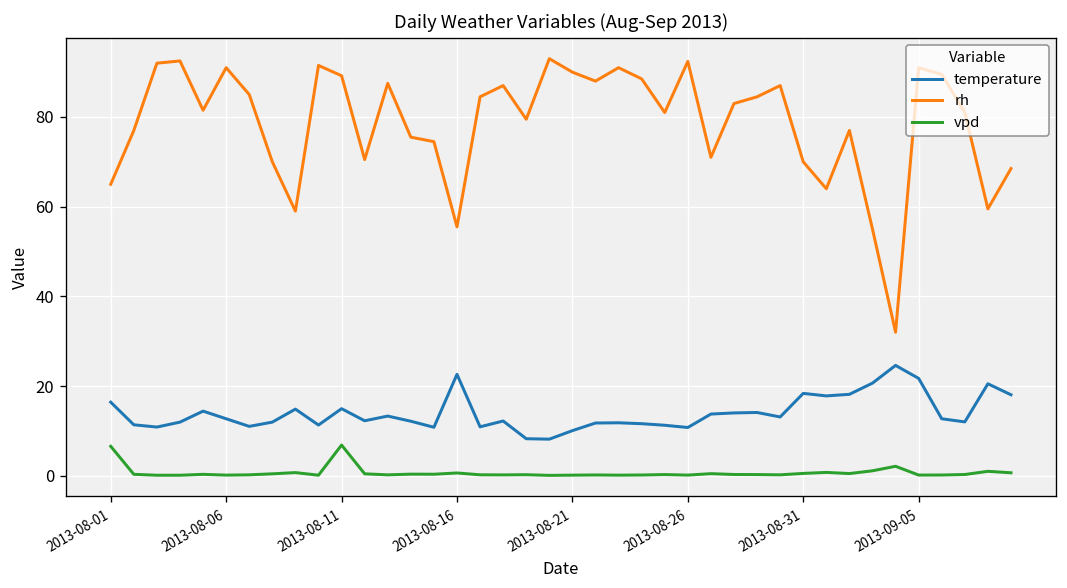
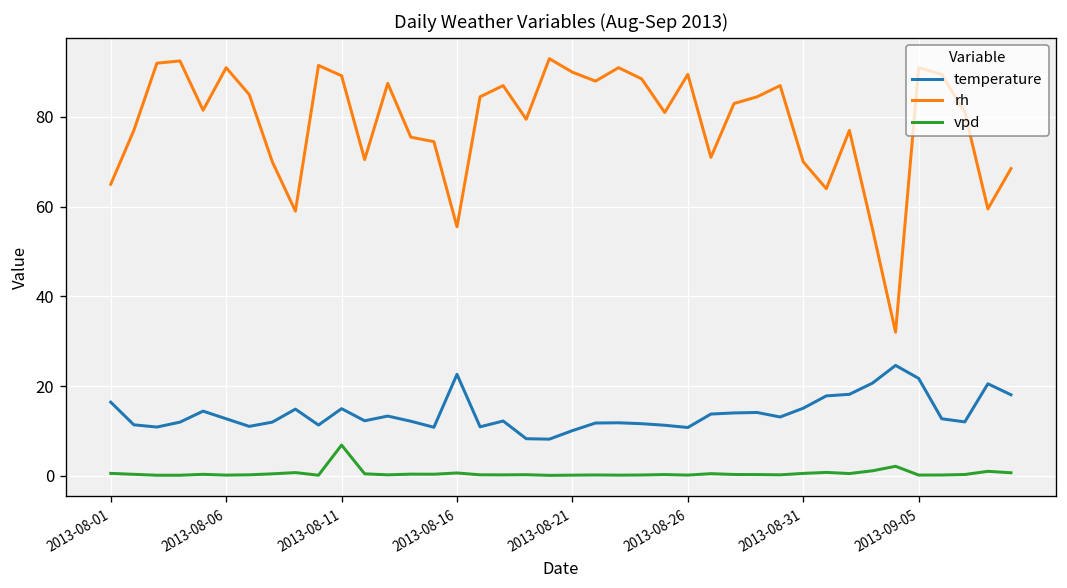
  {
    "temperature": {
      "2013-08-01": 16,
      "2013-08-06": 13,
      "2013-08-11": 15,
      "2013-08-16": 23,
      "2013-08-21": 10,
      "2013-08-26": 11,
-     "2013-08-31": 18,
+     "2013-08-31": 15,
      "2013-09-05": 22
    },
    "rh": {
      "2013-08-01": 65,
      "2013-08-06": 91,
      "2013-08-11": 89,
      "2013-08-16": 56,
      "2013-08-21": 90,
-     "2013-08-26": 92,
+     "2013-08-26": 90,
      "2013-08-31": 70
    },
    "vpd": {
-     "2013-08-01": 7,
+     "2013-08-01": 1,
      "2013-08-06": 0,
      "2013-08-11": 7,
      "2013-08-16": 1,
      "2013-08-21": 0,
      "2013-08-26": 0,
      "2013-08-31": 1,
      "2013-09-05": 0
    }
  }
